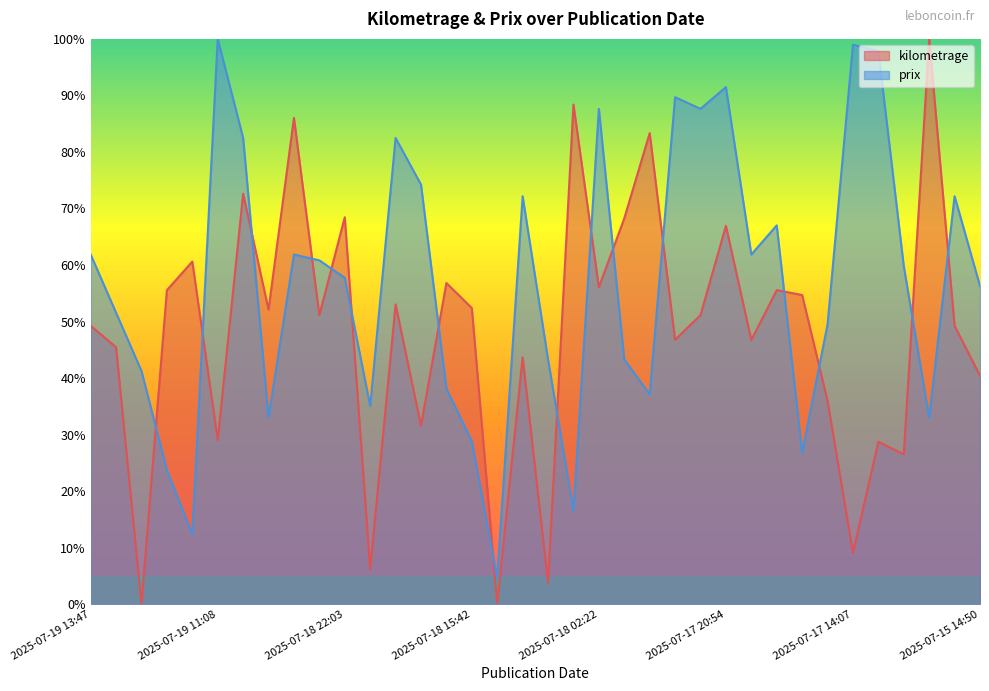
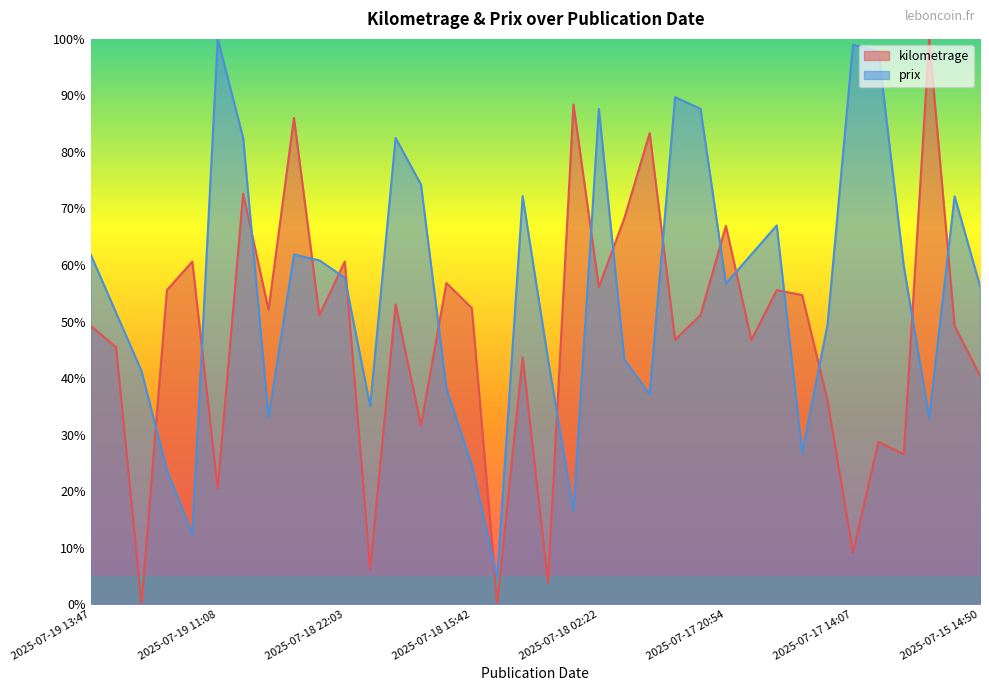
  {
    "kilometrage": {
      "2025-07-19 13:47": "49%",
-     "2025-07-19 11:08": "29%",
-     "2025-07-18 22:03": "68%",
+     "2025-07-19 11:08": "20%",
+     "2025-07-18 22:03": "61%",
      "2025-07-18 15:42": "52%",
      "2025-07-18 02:22": "56%",
      "2025-07-17 20:54": "67%",
      "2025-07-17 14:07": "9%",
      "2025-07-15 14:50": "40%"
    },
    "prix": {
      "2025-07-19 13:47": "62%",
      "2025-07-19 11:08": "100%",
      "2025-07-18 22:03": "58%",
-     "2025-07-18 15:42": "29%",
+     "2025-07-18 15:42": "25%",
      "2025-07-18 02:22": "88%",
-     "2025-07-17 20:54": "91%",
+     "2025-07-17 20:54": "57%",
      "2025-07-17 14:07": "99%",
      "2025-07-15 14:50": "56%"
    }
  }
